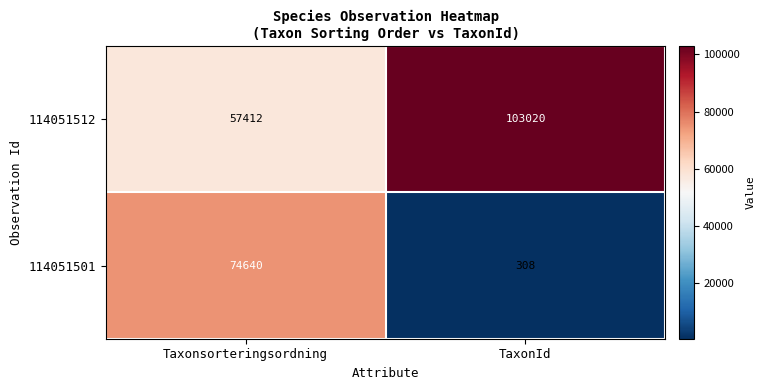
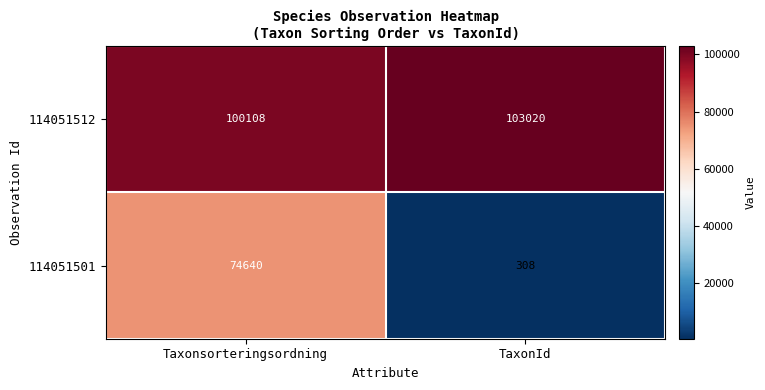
  {
    "114051512": {
-     "Taxonsorteringsordning": 57412,
+     "Taxonsorteringsordning": 100108,
      "TaxonId": 103020
    },
    "114051501": {
      "Taxonsorteringsordning": 74640,
      "TaxonId": 308
    }
  }
